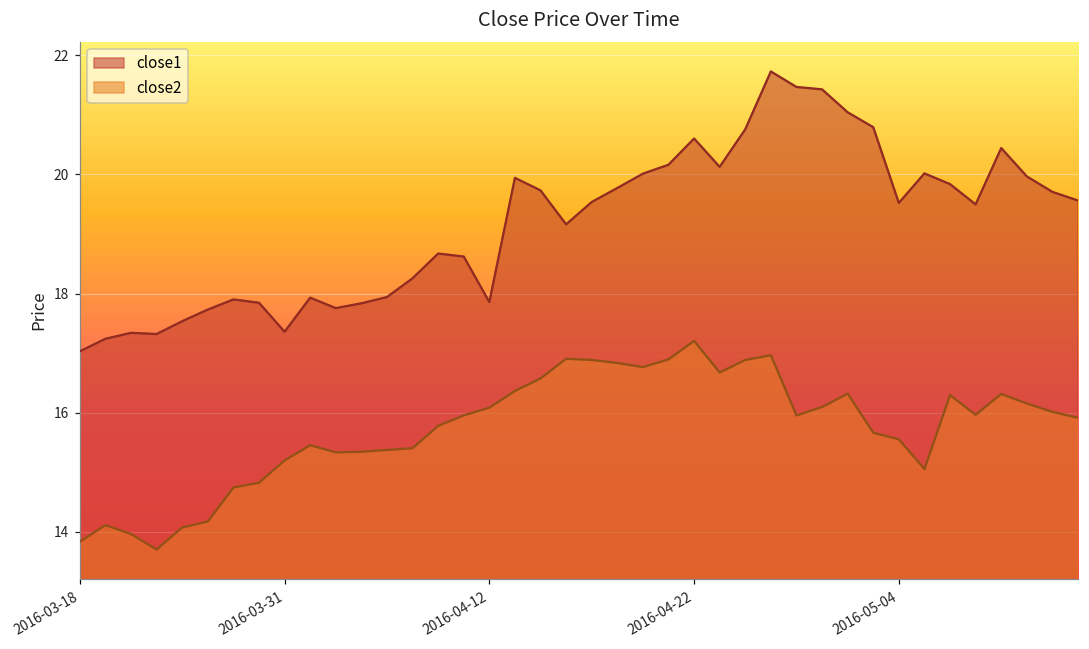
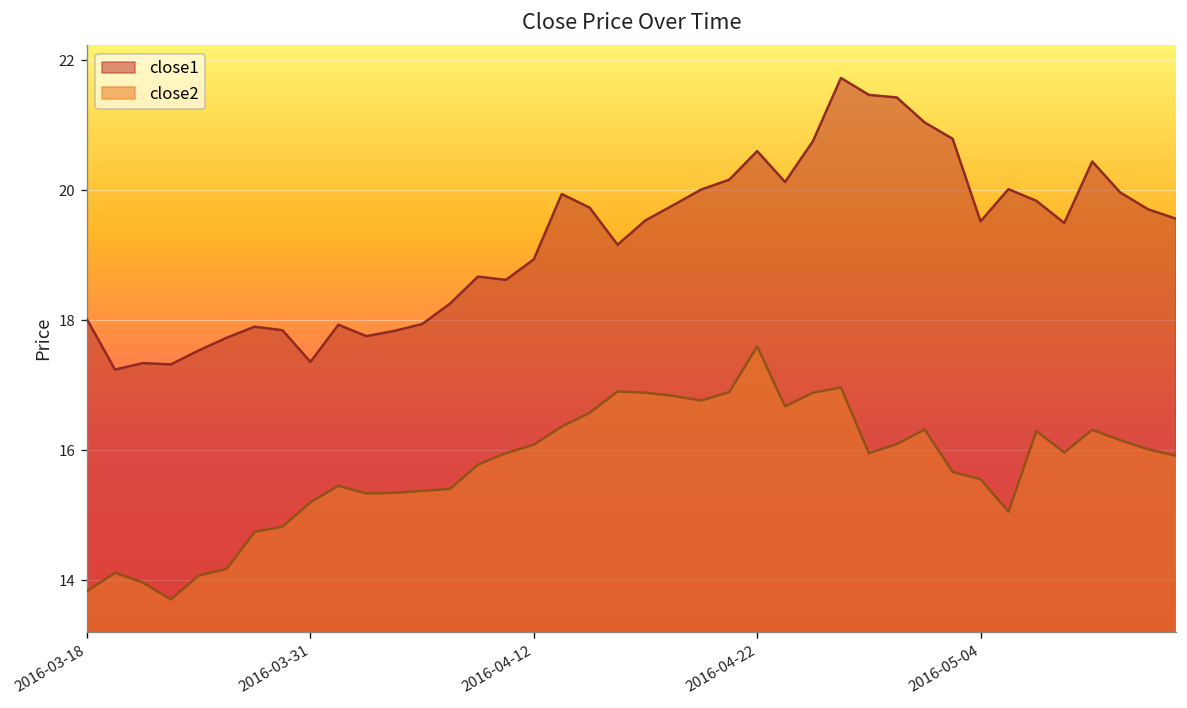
  {
    "close1": {
-     "2016-03-18": 17.0,
+     "2016-03-18": 18.0,
      "2016-03-31": 17.4,
-     "2016-04-12": 17.9,
+     "2016-04-12": 18.9,
      "2016-04-22": 20.6,
      "2016-05-04": 19.5
    },
    "close2": {
      "2016-03-18": 13.8,
      "2016-03-31": 15.2,
      "2016-04-12": 16.1,
-     "2016-04-22": 17.2,
+     "2016-04-22": 17.6,
      "2016-05-04": 15.6
    }
  }
